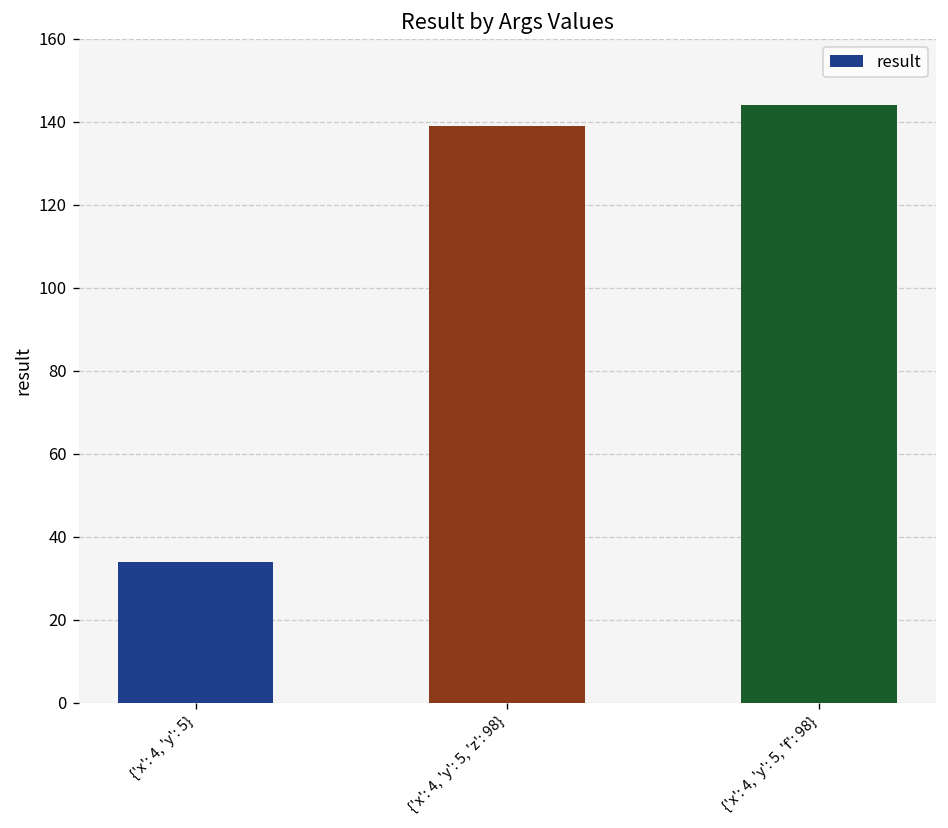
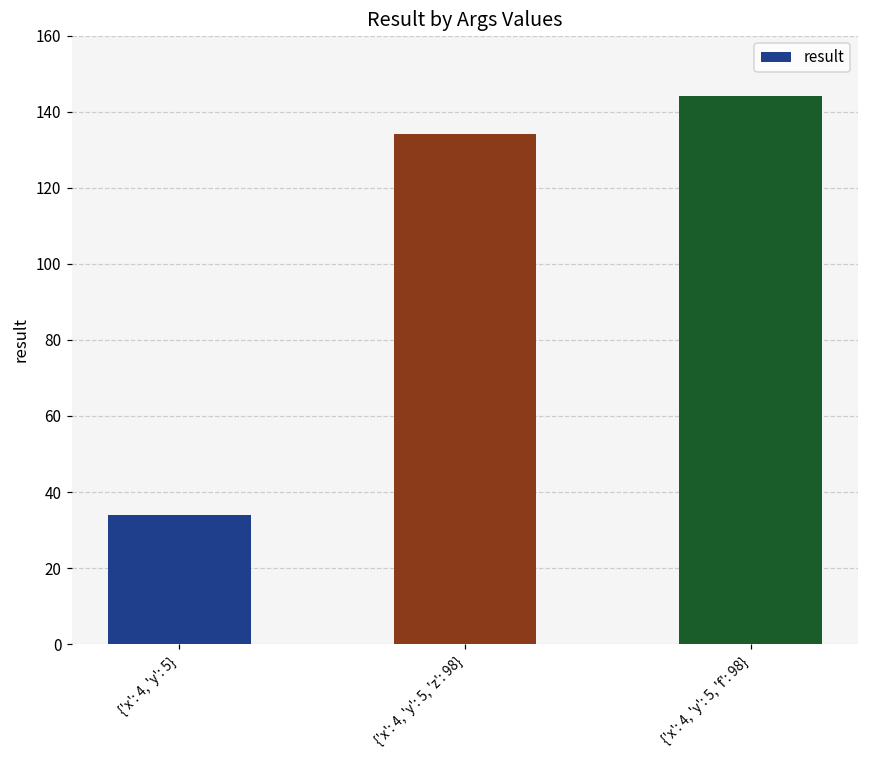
  {
    "{'x': 4, 'y': 5}": 34,
-   "{'x': 4, 'y': 5, 'z': 98}": 139,
+   "{'x': 4, 'y': 5, 'z': 98}": 134,
    "{'x': 4, 'y': 5, 'f': 98}": 144
  }
